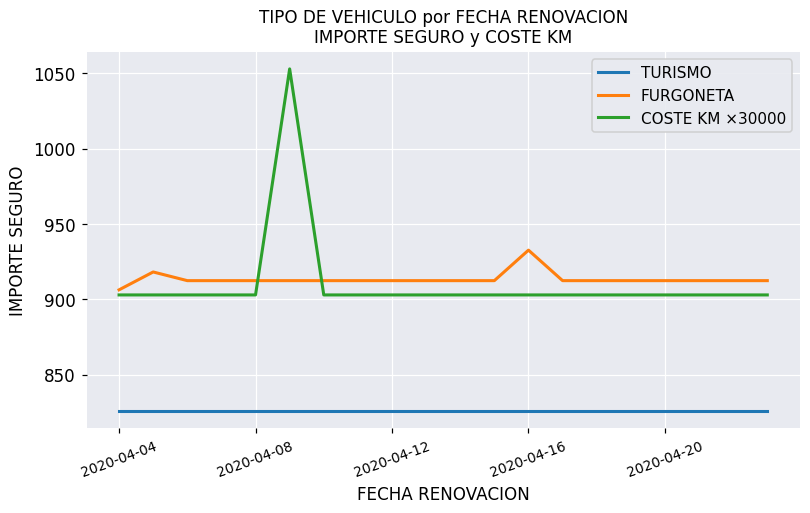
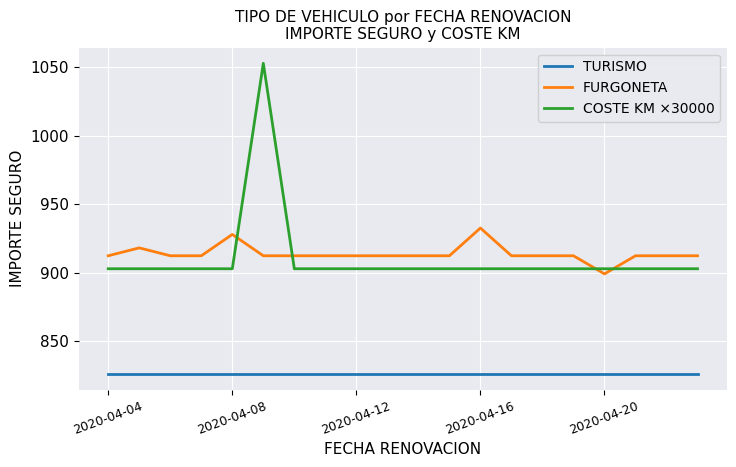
  {
    "TURISMO": {
      "2020-04-04": 826,
      "2020-04-08": 826,
      "2020-04-12": 826,
      "2020-04-16": 826,
      "2020-04-20": 826
    },
    "FURGONETA": {
-     "2020-04-04": 906,
-     "2020-04-08": 912,
+     "2020-04-04": 912,
+     "2020-04-08": 928,
      "2020-04-12": 912,
      "2020-04-16": 933,
-     "2020-04-20": 912
+     "2020-04-20": 899
    },
    "COSTE KM ×30000": {
      "2020-04-04": 903,
      "2020-04-08": 903,
      "2020-04-12": 903,
      "2020-04-16": 903,
      "2020-04-20": 903
    }
  }
